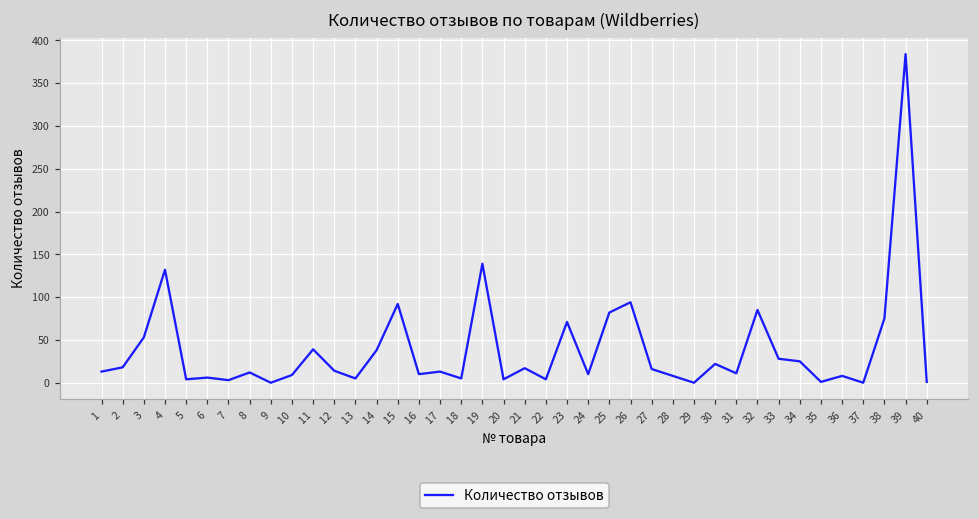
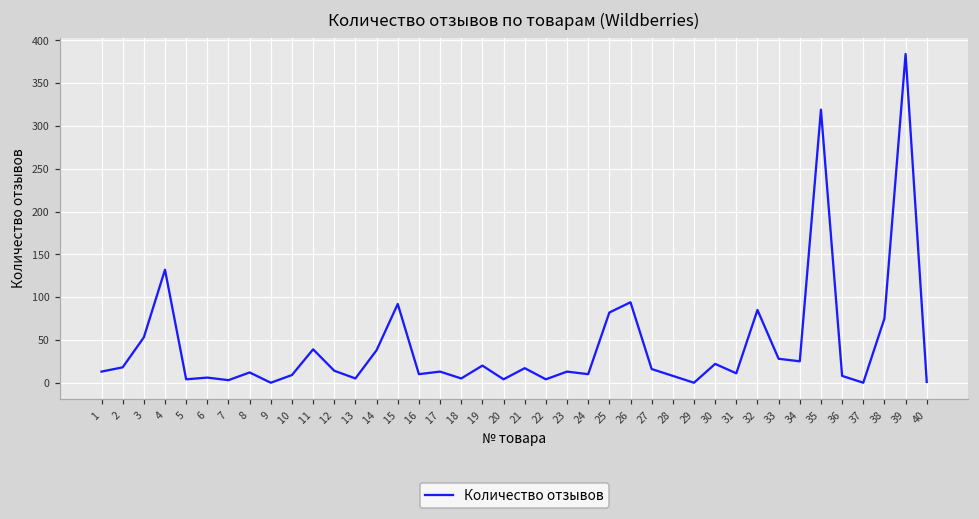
  {
    "1": 10,
    "2": 20,
    "3": 50,
    "4": 130,
    "5": 0,
    "6": 10,
    "7": 0,
    "8": 10,
    "9": 0,
    "10": 10,
    "11": 40,
    "12": 10,
    "13": 10,
    "14": 40,
    "15": 90,
    "16": 10,
    "17": 10,
    "18": 10,
-   "19": 140,
+   "19": 20,
    "20": 0,
    "21": 20,
    "22": 0,
-   "23": 70,
+   "23": 10,
    "24": 10,
    "25": 80,
    "26": 90,
    "27": 20,
    "28": 10,
    "29": 0,
    "30": 20,
    "31": 10,
    "32": 90,
    "33": 30,
    "34": 30,
-   "35": 0,
+   "35": 320,
    "36": 10,
    "37": 0,
    "38": 80,
    "39": 380,
    "40": 0
  }
